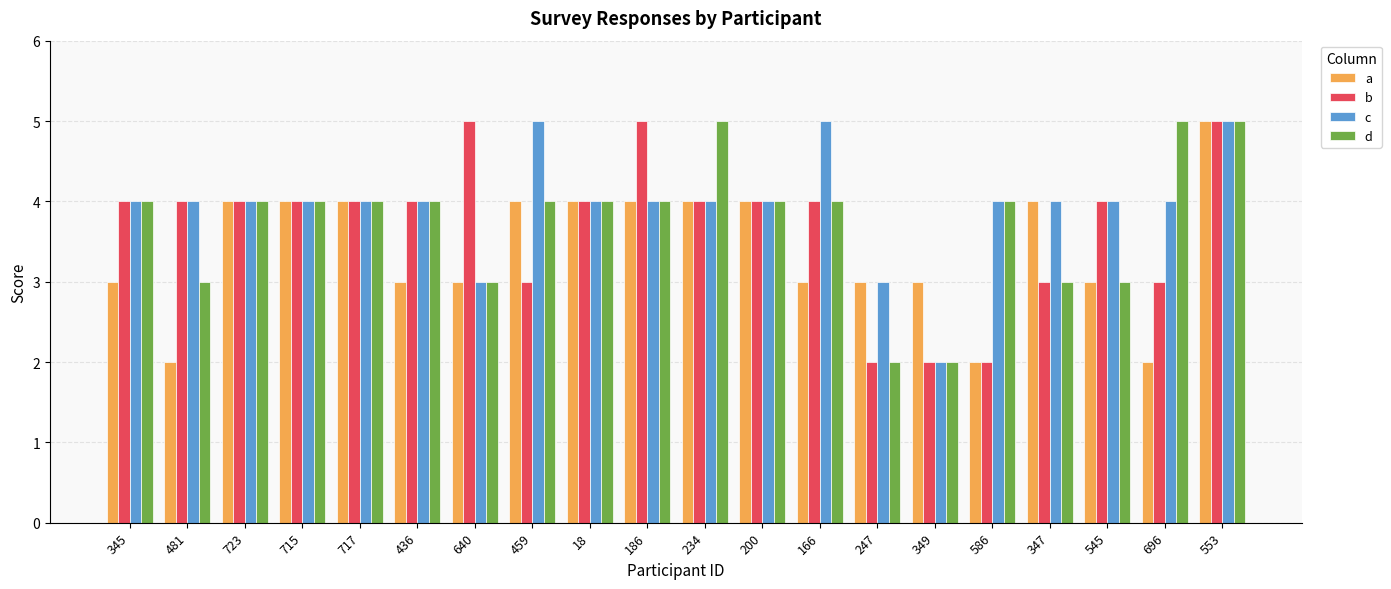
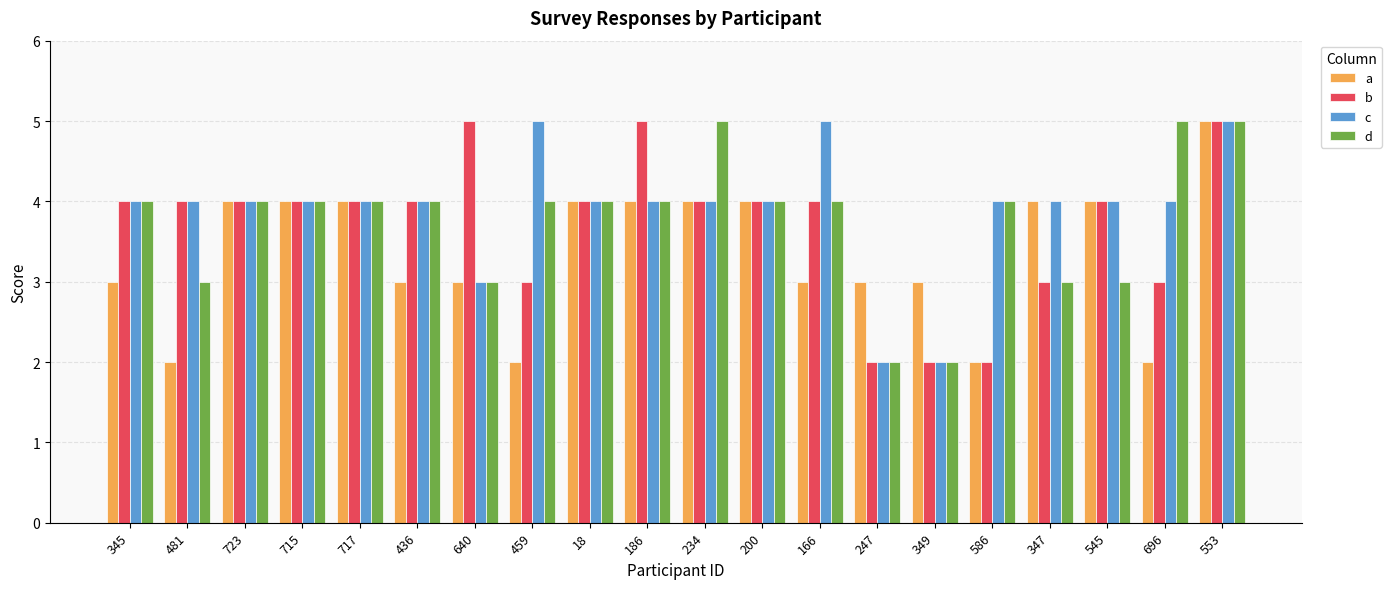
  {
    "a": {
      "345": 3,
      "481": 2,
      "723": 4,
      "715": 4,
      "717": 4,
      "436": 3,
      "640": 3,
-     "459": 4,
+     "459": 2,
      "18": 4,
      "186": 4,
      "234": 4,
      "200": 4,
      "166": 3,
      "247": 3,
      "349": 3,
      "586": 2,
      "347": 4,
-     "545": 3,
+     "545": 4,
      "696": 2,
      "553": 5
    },
    "b": {
      "345": 4,
      "481": 4,
      "723": 4,
      "715": 4,
      "717": 4,
      "436": 4,
      "640": 5,
      "459": 3,
      "18": 4,
      "186": 5,
      "234": 4,
      "200": 4,
      "166": 4,
      "247": 2,
      "349": 2,
      "586": 2,
      "347": 3,
      "545": 4,
      "696": 3,
      "553": 5
    },
    "c": {
      "345": 4,
      "481": 4,
      "723": 4,
      "715": 4,
      "717": 4,
      "436": 4,
      "640": 3,
      "459": 5,
      "18": 4,
      "186": 4,
      "234": 4,
      "200": 4,
      "166": 5,
-     "247": 3,
+     "247": 2,
      "349": 2,
      "586": 4,
      "347": 4,
      "545": 4,
      "696": 4,
      "553": 5
    },
    "d": {
      "345": 4,
      "481": 3,
      "723": 4,
      "715": 4,
      "717": 4,
      "436": 4,
      "640": 3,
      "459": 4,
      "18": 4,
      "186": 4,
      "234": 5,
      "200": 4,
      "166": 4,
      "247": 2,
      "349": 2,
      "586": 4,
      "347": 3,
      "545": 3,
      "696": 5,
      "553": 5
    }
  }
